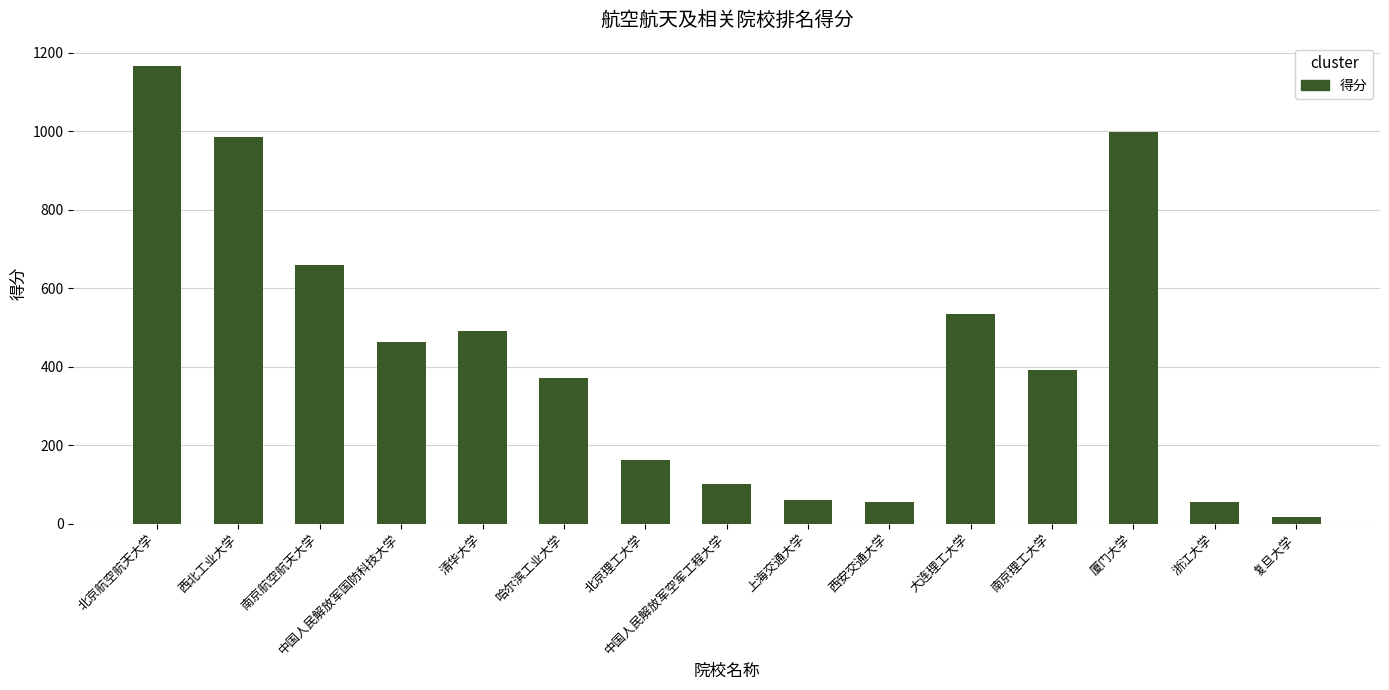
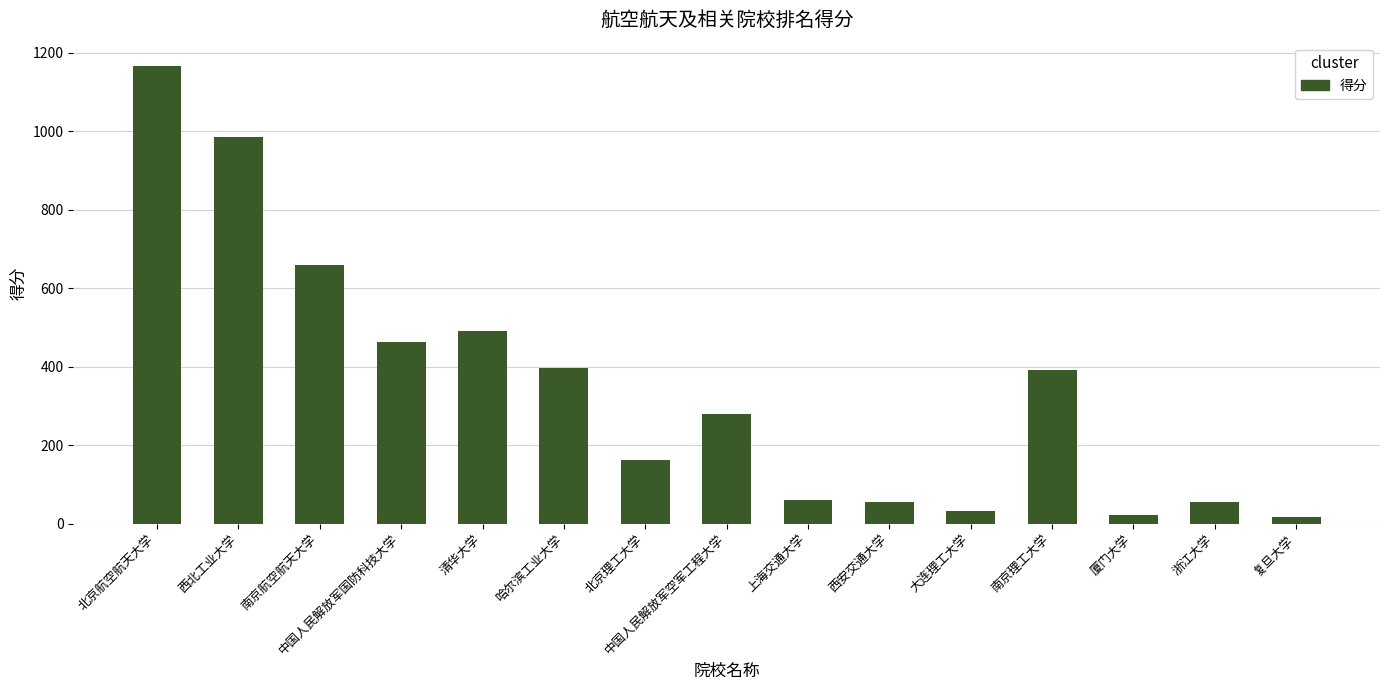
  {
    "北京航空航天大学": 1170,
    "西北工业大学": 990,
    "南京航空航天大学": 660,
    "中国人民解放军国防科技大学": 460,
    "清华大学": 490,
-   "哈尔滨工业大学": 370,
+   "哈尔滨工业大学": 400,
    "北京理工大学": 160,
-   "中国人民解放军空军工程大学": 100,
+   "中国人民解放军空军工程大学": 280,
    "上海交通大学": 60,
    "西安交通大学": 50,
-   "大连理工大学": 540,
+   "大连理工大学": 30,
    "南京理工大学": 390,
-   "厦门大学": 1000,
+   "厦门大学": 20,
    "浙江大学": 60,
    "复旦大学": 20
  }
